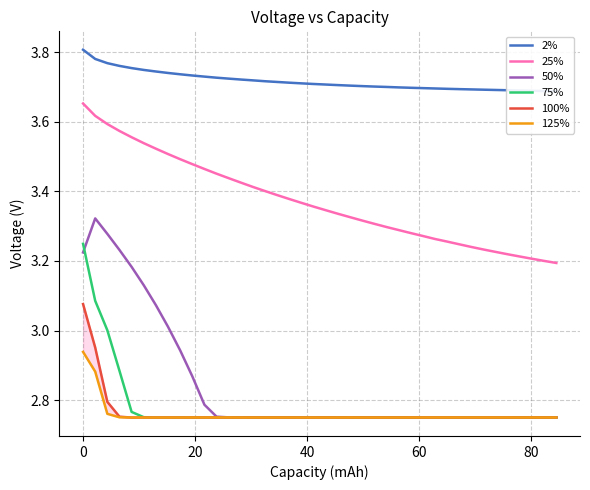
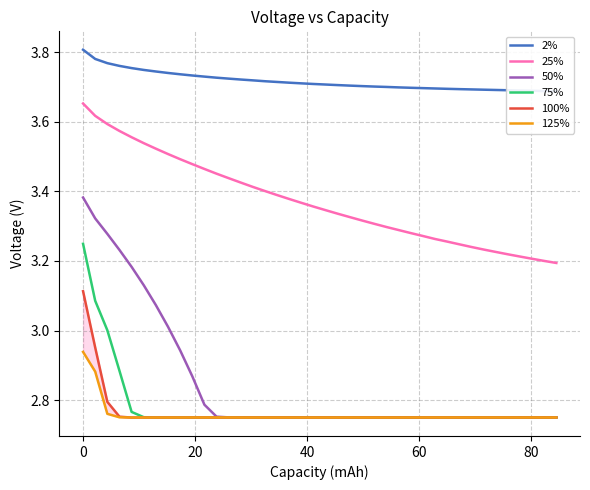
  {
    "2%": {
      "0": 3.81
    },
    "25%": {
      "0": 3.65
    },
    "50%": {
-     "0": 3.22
+     "0": 3.38
    },
    "75%": {
      "0": 3.25
    },
    "100%": {
-     "0": 3.08
+     "0": 3.11
    },
    "125%": {
      "0": 2.94
    }
  }
